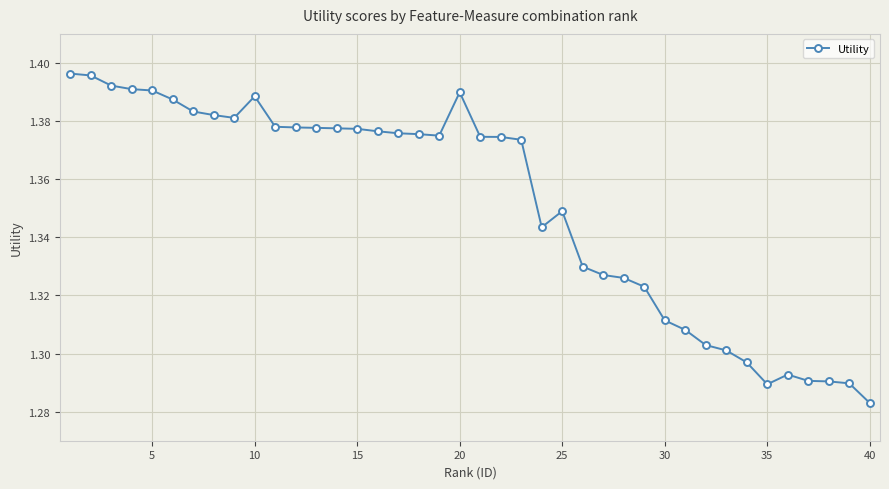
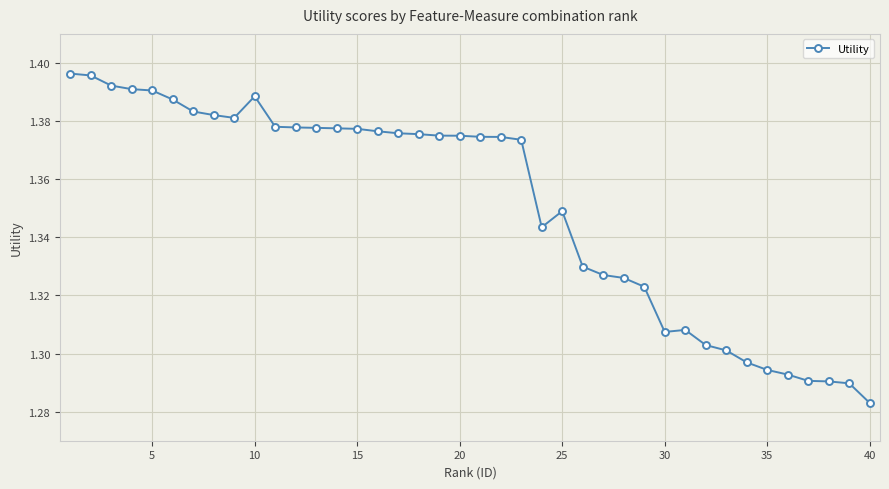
  {
    "5": 1.391,
    "10": 1.389,
    "15": 1.377,
-   "20": 1.390,
+   "20": 1.375,
    "25": 1.349,
-   "30": 1.311,
-   "35": 1.289,
+   "30": 1.307,
+   "35": 1.294,
    "40": 1.283
  }
